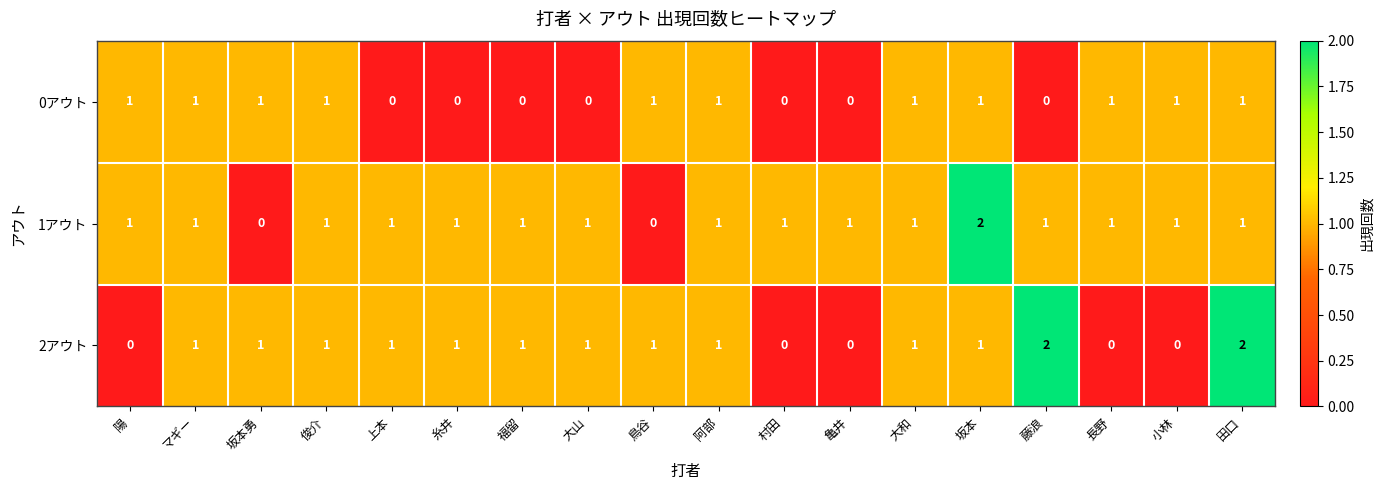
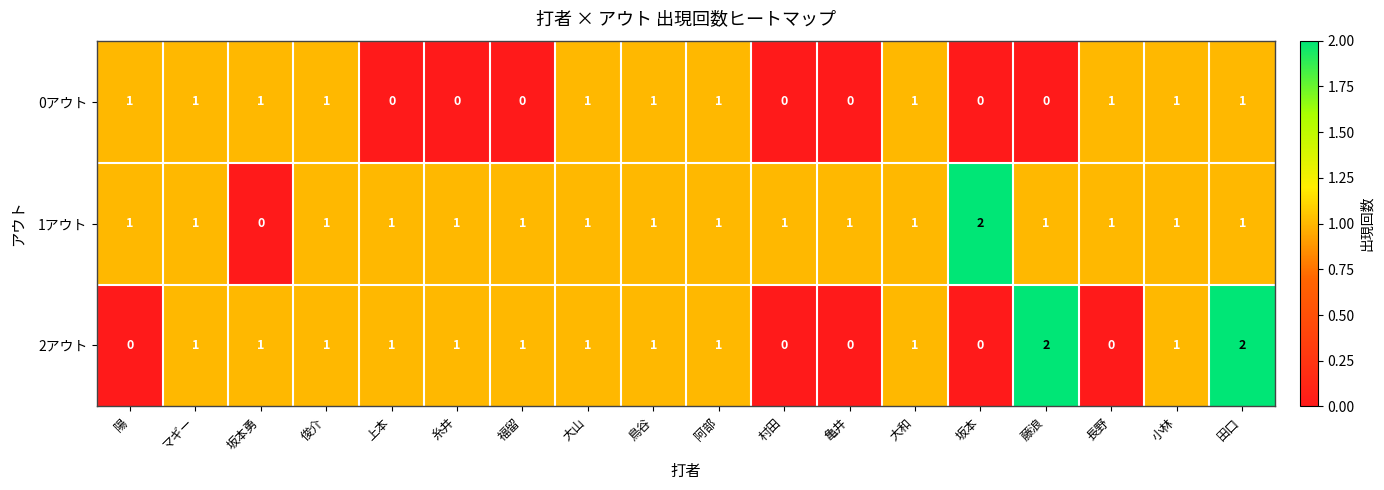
  {
    "0アウト": {
      "陽": 1,
      "マギー": 1,
      "坂本勇": 1,
      "俊介": 1,
      "上本": 0,
      "糸井": 0,
      "福留": 0,
-     "大山": 0,
+     "大山": 1,
      "鳥谷": 1,
      "阿部": 1,
      "村田": 0,
      "亀井": 0,
      "大和": 1,
-     "坂本": 1,
+     "坂本": 0,
      "藤浪": 0,
      "長野": 1,
      "小林": 1,
      "田口": 1
    },
    "1アウト": {
      "陽": 1,
      "マギー": 1,
      "坂本勇": 0,
      "俊介": 1,
      "上本": 1,
      "糸井": 1,
      "福留": 1,
      "大山": 1,
-     "鳥谷": 0,
+     "鳥谷": 1,
      "阿部": 1,
      "村田": 1,
      "亀井": 1,
      "大和": 1,
      "坂本": 2,
      "藤浪": 1,
      "長野": 1,
      "小林": 1,
      "田口": 1
    },
    "2アウト": {
      "陽": 0,
      "マギー": 1,
      "坂本勇": 1,
      "俊介": 1,
      "上本": 1,
      "糸井": 1,
      "福留": 1,
      "大山": 1,
      "鳥谷": 1,
      "阿部": 1,
      "村田": 0,
      "亀井": 0,
      "大和": 1,
-     "坂本": 1,
+     "坂本": 0,
      "藤浪": 2,
      "長野": 0,
-     "小林": 0,
+     "小林": 1,
      "田口": 2
    }
  }
